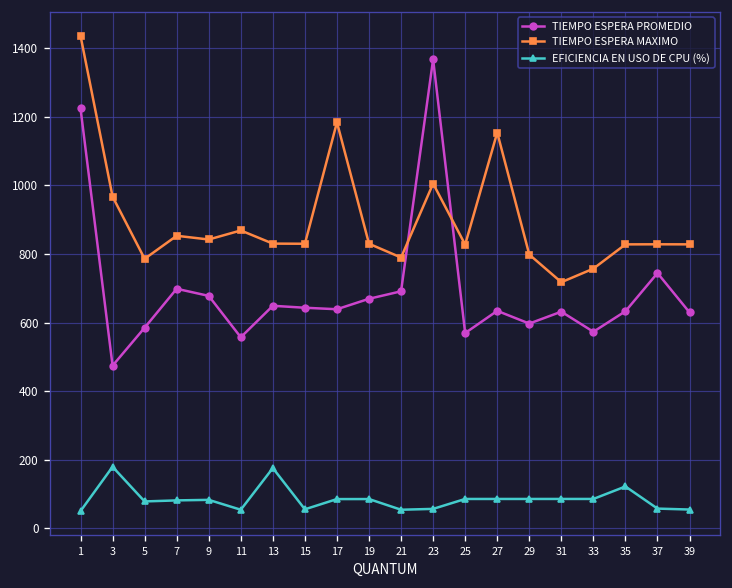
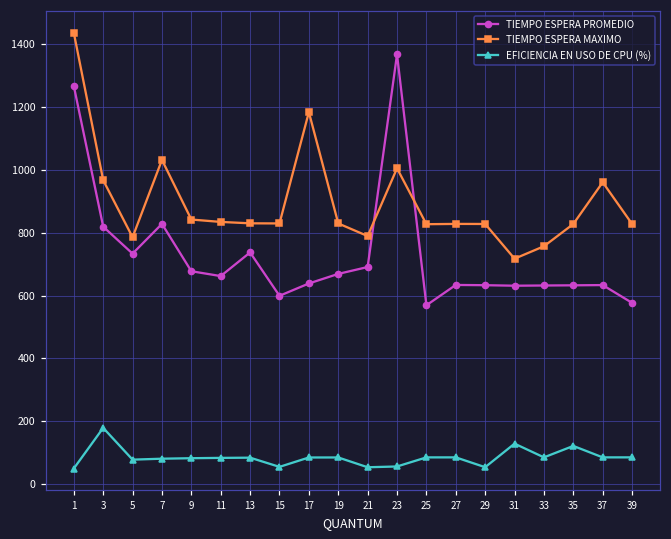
  {
    "TIEMPO ESPERA PROMEDIO": {
-     "1": 1220,
-     "3": 470,
-     "5": 580,
-     "7": 700,
+     "1": 1270,
+     "3": 820,
+     "5": 730,
+     "7": 830,
      "9": 680,
-     "11": 560,
-     "13": 650,
-     "15": 640,
+     "11": 660,
+     "13": 740,
+     "15": 600,
      "17": 640,
      "19": 670,
      "21": 690,
      "23": 1370,
      "25": 570,
      "27": 630,
-     "29": 600,
+     "29": 630,
      "31": 630,
-     "33": 570,
+     "33": 630,
      "35": 630,
-     "37": 740,
-     "39": 630
+     "37": 630,
+     "39": 580
    },
    "TIEMPO ESPERA MAXIMO": {
      "1": 1440,
      "3": 970,
      "5": 790,
-     "7": 850,
+     "7": 1030,
      "9": 840,
-     "11": 870,
+     "11": 830,
      "13": 830,
      "15": 830,
      "17": 1180,
      "19": 830,
      "21": 790,
      "23": 1010,
      "25": 830,
-     "27": 1150,
-     "29": 800,
+     "27": 830,
+     "29": 830,
      "31": 720,
      "33": 760,
      "35": 830,
-     "37": 830,
+     "37": 960,
      "39": 830
    },
    "EFICIENCIA EN USO DE CPU (%)": {
      "1": 50,
      "3": 180,
      "5": 80,
      "7": 80,
      "9": 80,
-     "11": 50,
-     "13": 180,
+     "11": 80,
+     "13": 80,
      "15": 60,
      "17": 90,
      "19": 90,
      "21": 50,
      "23": 60,
      "25": 90,
      "27": 90,
-     "29": 90,
-     "31": 90,
+     "29": 50,
+     "31": 130,
      "33": 90,
      "35": 120,
-     "37": 60,
-     "39": 50
+     "37": 90,
+     "39": 90
    }
  }
